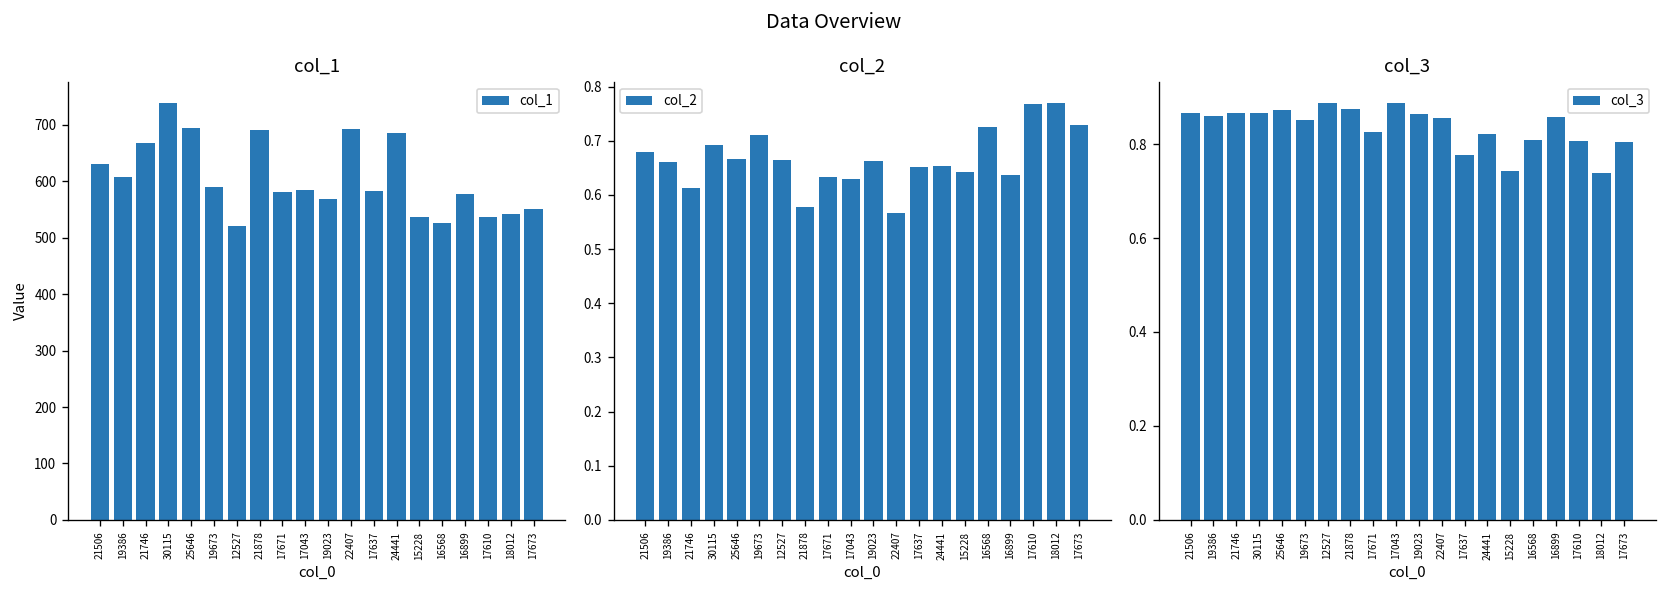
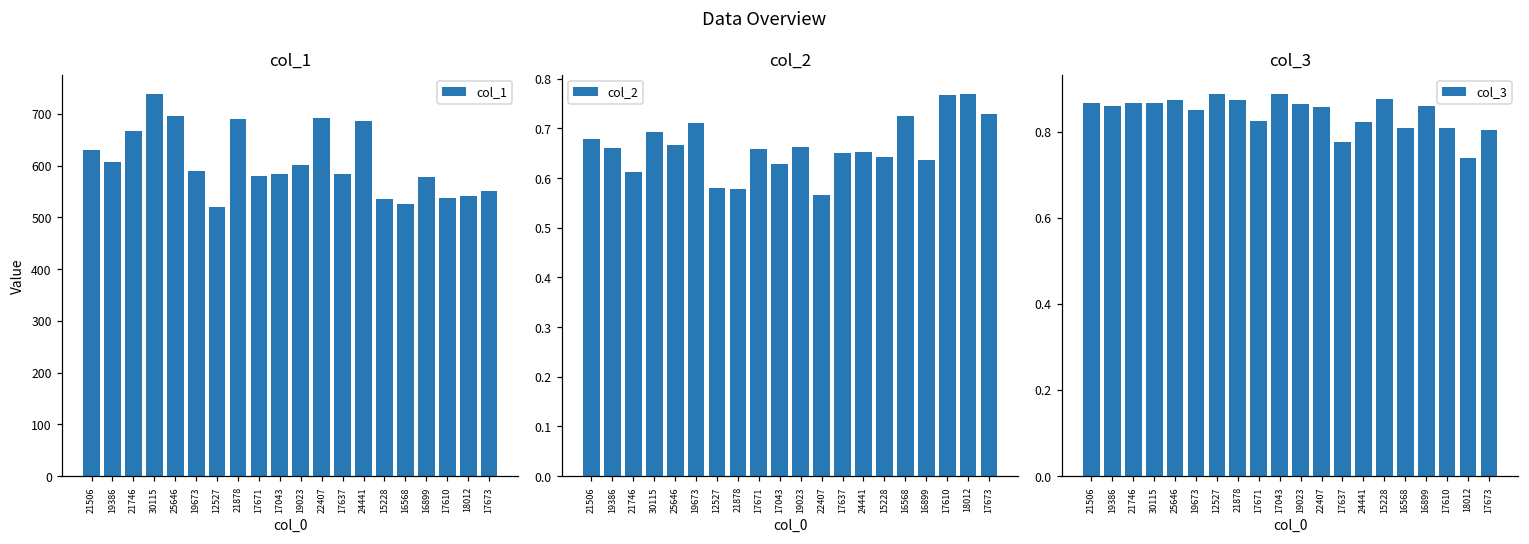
  {
    "col_1": {
      "21506": 630,
      "19386": 610,
      "21746": 670,
      "30115": 740,
      "25646": 700,
      "19673": 590,
      "12527": 520,
      "21878": 690,
      "17671": 580,
      "17043": 580,
-     "19023": 570,
+     "19023": 600,
      "22407": 690,
      "17637": 580,
      "24441": 690,
      "15228": 540,
      "16568": 530,
      "16899": 580,
      "17610": 540,
      "18012": 540,
      "17673": 550
    },
    "col_2": {
      "21506": 0.68,
      "19386": 0.66,
      "21746": 0.61,
      "30115": 0.69,
      "25646": 0.67,
      "19673": 0.71,
-     "12527": 0.66,
+     "12527": 0.58,
      "21878": 0.58,
-     "17671": 0.63,
+     "17671": 0.66,
      "17043": 0.63,
      "19023": 0.66,
      "22407": 0.57,
      "17637": 0.65,
      "24441": 0.65,
      "15228": 0.64,
      "16568": 0.73,
      "16899": 0.64,
      "17610": 0.77,
      "18012": 0.77,
      "17673": 0.73
    },
    "col_3": {
      "21506": 0.87,
      "19386": 0.86,
      "21746": 0.87,
      "30115": 0.87,
      "25646": 0.87,
      "19673": 0.85,
      "12527": 0.89,
      "21878": 0.87,
      "17671": 0.82,
      "17043": 0.89,
      "19023": 0.86,
      "22407": 0.86,
      "17637": 0.78,
      "24441": 0.82,
-     "15228": 0.74,
+     "15228": 0.88,
      "16568": 0.81,
      "16899": 0.86,
      "17610": 0.81,
      "18012": 0.74,
      "17673": 0.80
    }
  }
